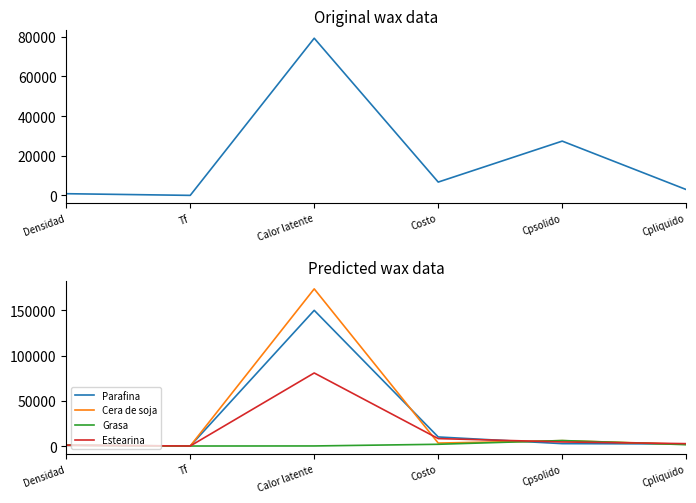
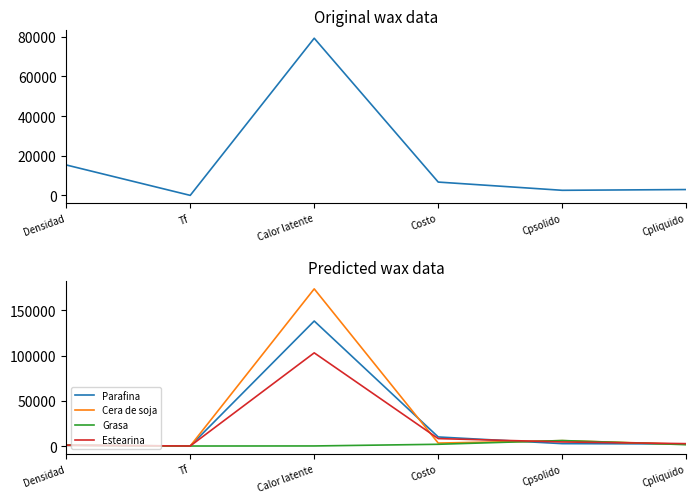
  {
    "Original wax data": {
-     "Densidad": 1000,
+     "Densidad": 15000,
      "Tf": 0,
      "Calor latente": 79000,
      "Costo": 7000,
-     "Cpsolido": 27000,
+     "Cpsolido": 3000,
      "Cpliquido": 3000
    },
    "Predicted wax data": {
      "Parafina": {
-       "Calor latente": 150000
+       "Calor latente": 140000
      },
      "Cera de soja": {
        "Calor latente": 170000
      },
      "Grasa": {
        "Calor latente": 0
      },
      "Estearina": {
-       "Calor latente": 80000
+       "Calor latente": 100000
      }
    }
  }
